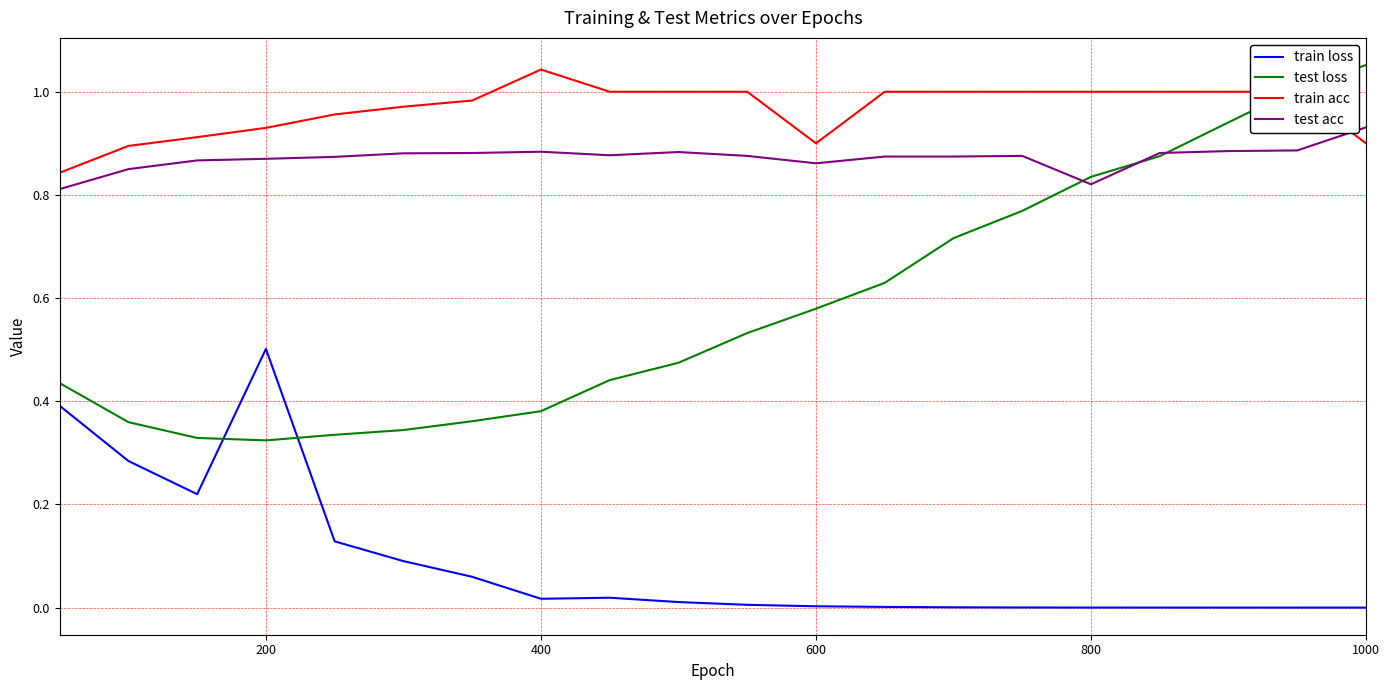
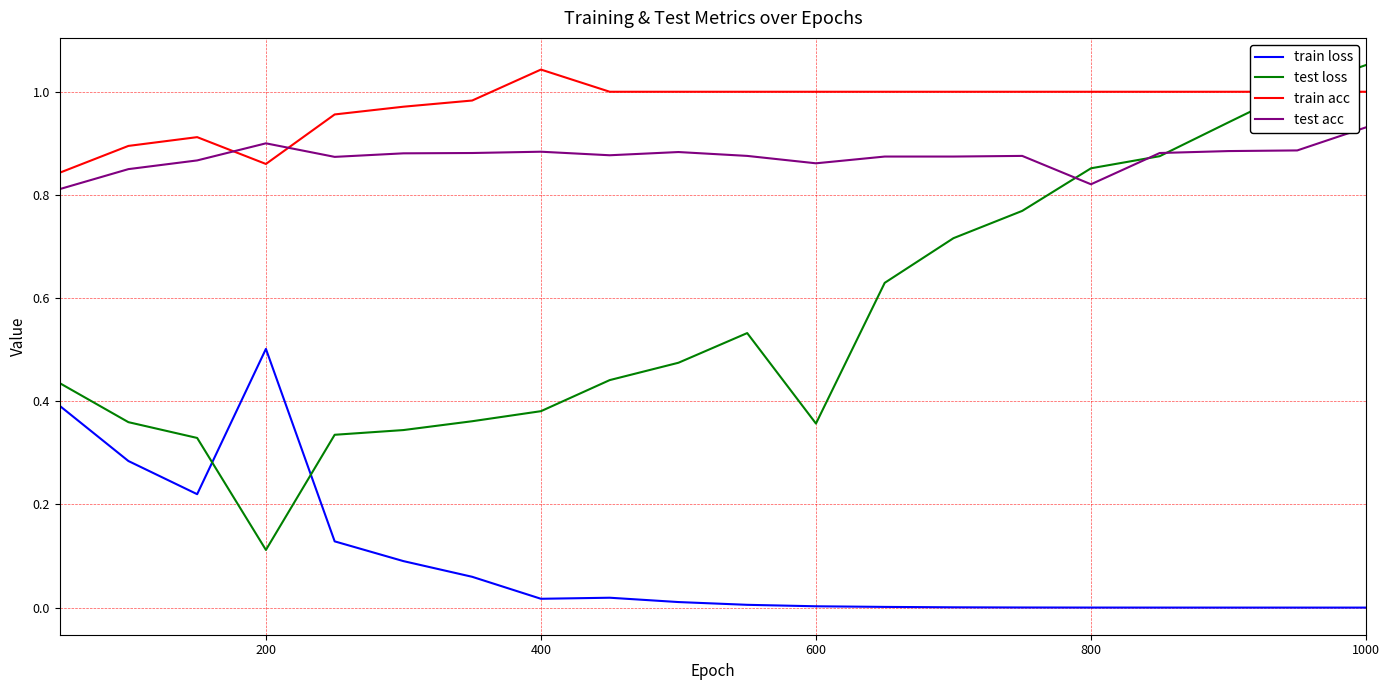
  {
    "train loss": {
      "200": 0.50,
      "400": 0.02,
      "600": 0.00,
      "800": 0.00,
      "1000": 0.00
    },
    "test loss": {
-     "200": 0.32,
+     "200": 0.11,
      "400": 0.38,
-     "600": 0.58,
-     "800": 0.84,
+     "600": 0.36,
+     "800": 0.85,
      "1000": 1.05
    },
    "train acc": {
-     "200": 0.93,
+     "200": 0.86,
      "400": 1.04,
-     "600": 0.9,
+     "600": 1.0,
      "800": 1.00,
-     "1000": 0.9
+     "1000": 1.0
    },
    "test acc": {
-     "200": 0.87,
+     "200": 0.90,
      "400": 0.88,
      "600": 0.86,
      "800": 0.82,
      "1000": 0.93
    }
  }
